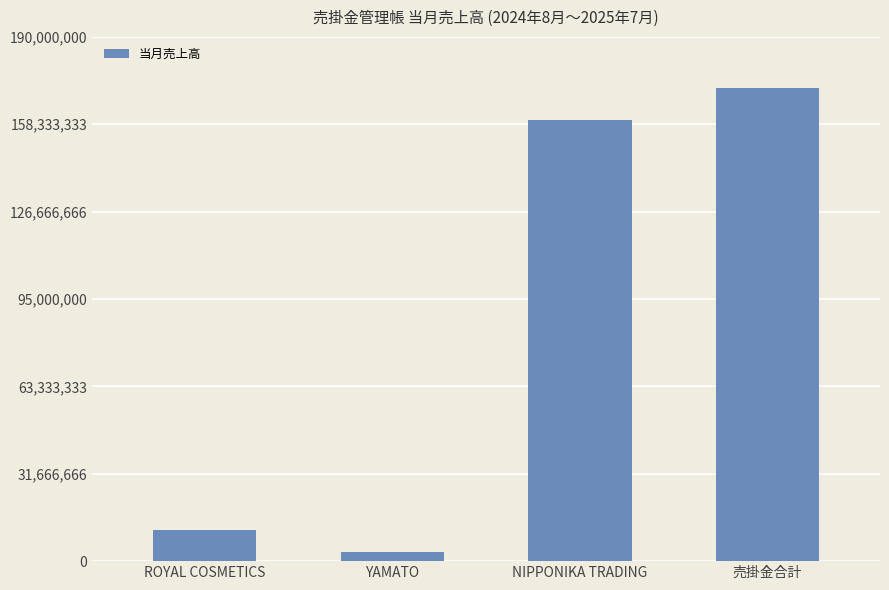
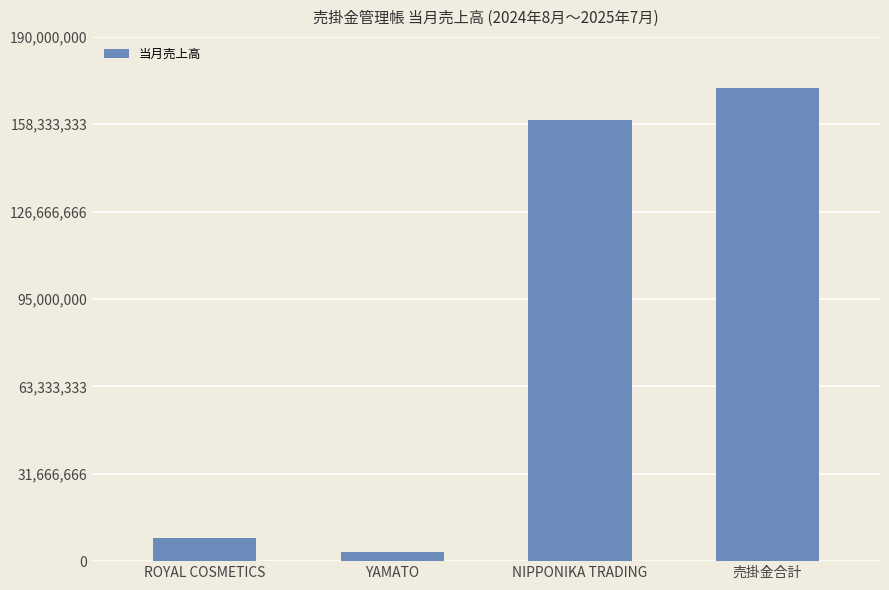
  {
-   "ROYAL COSMETICS": "11,000,000",
+   "ROYAL COSMETICS": "8,000,000",
    "YAMATO": "3,000,000",
    "NIPPONIKA TRADING": "160,000,000",
    "売掛金合計": "171,000,000"
  }
